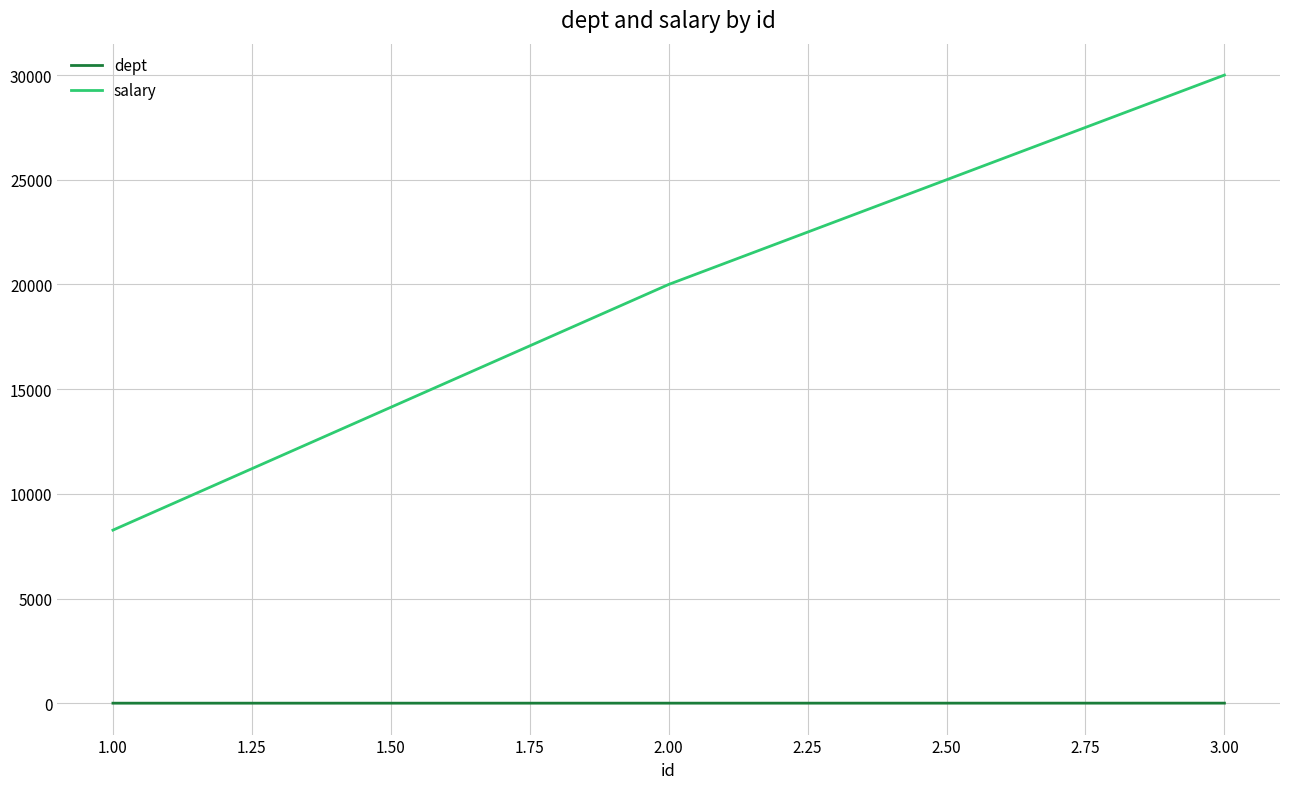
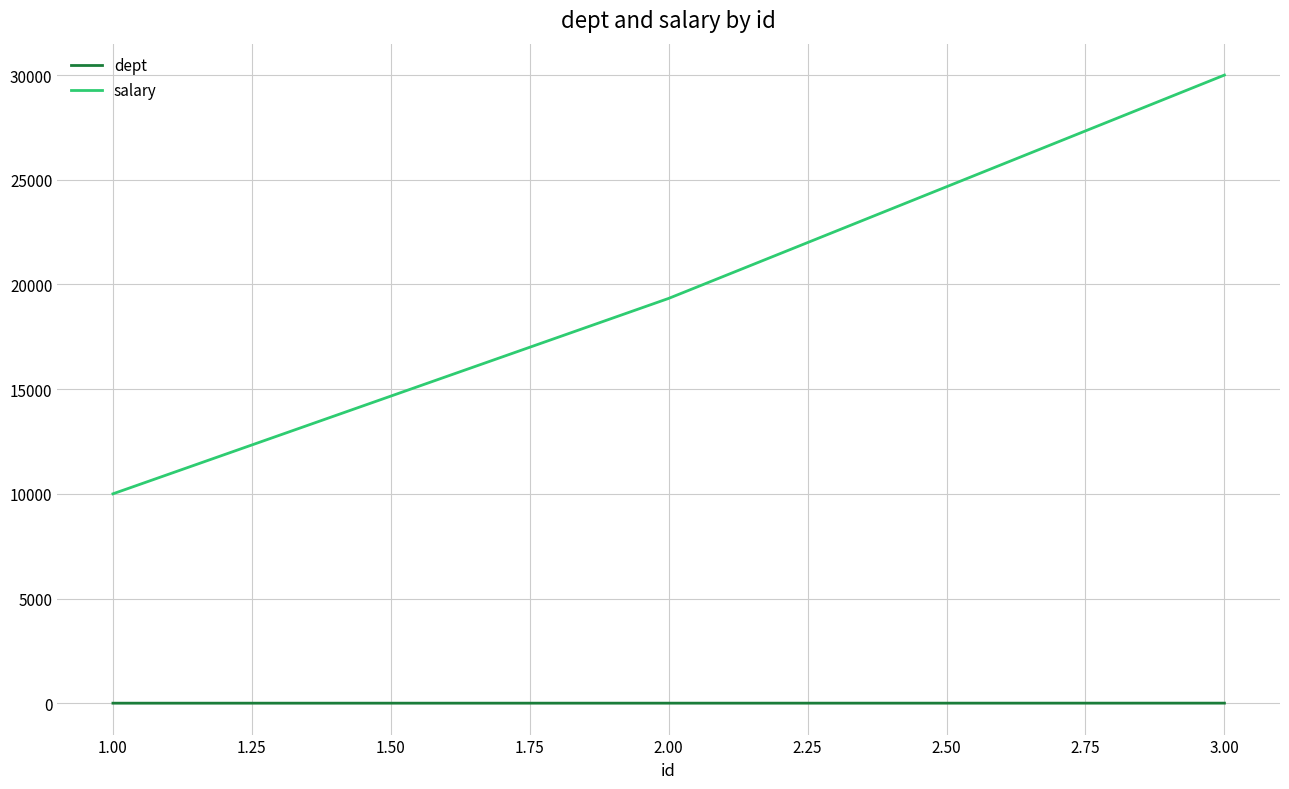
  {
    "dept": {
      "1.00": 0,
      "2.00": 0,
      "3.00": 0
    },
    "salary": {
-     "1.00": 8300,
-     "2.00": 20000,
+     "1.00": 10000,
+     "2.00": 19300,
      "3.00": 30000
    }
  }
